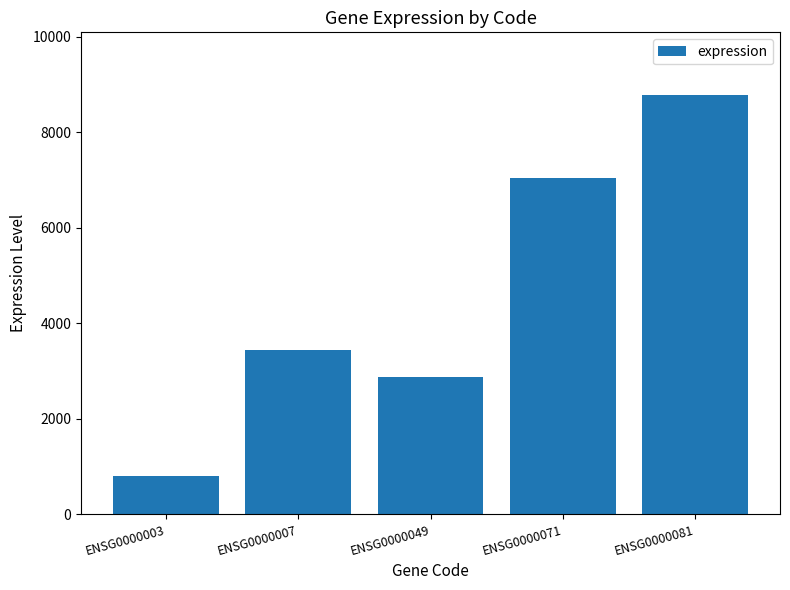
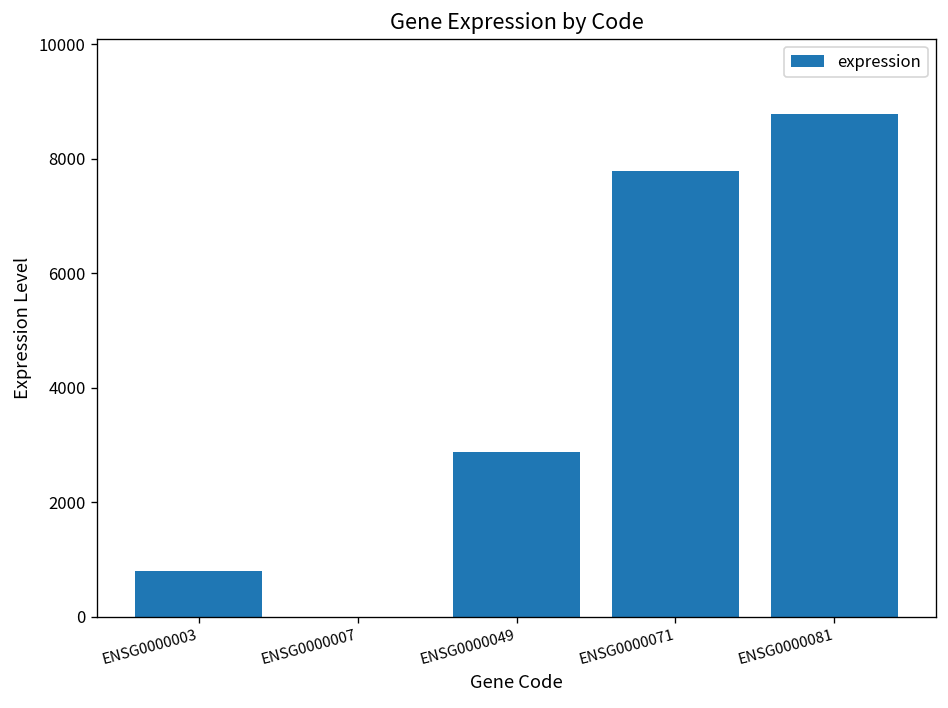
  {
    "ENSG0000003": 800,
-   "ENSG0000007": 3400,
+   "ENSG0000007": 0,
    "ENSG0000049": 2900,
-   "ENSG0000071": 7000,
+   "ENSG0000071": 7800,
    "ENSG0000081": 8800
  }
